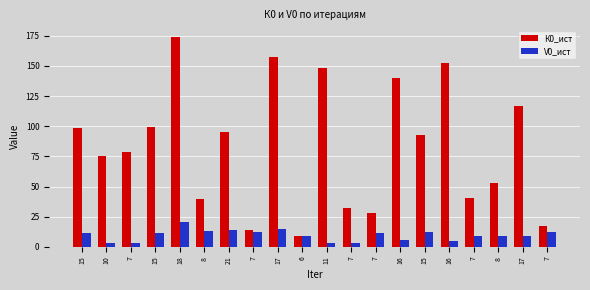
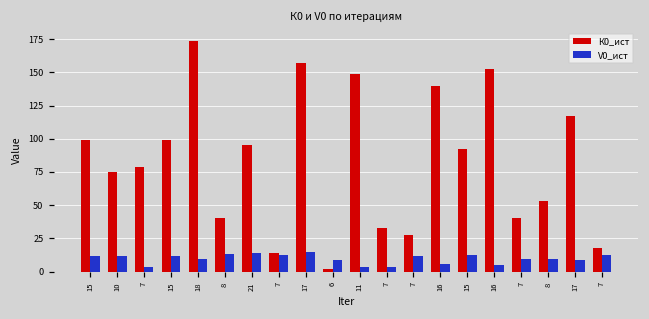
  {
    "К0_ист": {
      "10": 75,
      "18": 174,
      "21": 95,
-     "6": 9,
+     "6": 2,
      "11": 149
    },
    "V0_ист": {
-     "10": 4,
-     "18": 21,
+     "10": 12,
+     "18": 10,
      "21": 14,
      "6": 9,
      "11": 3
    }
  }
